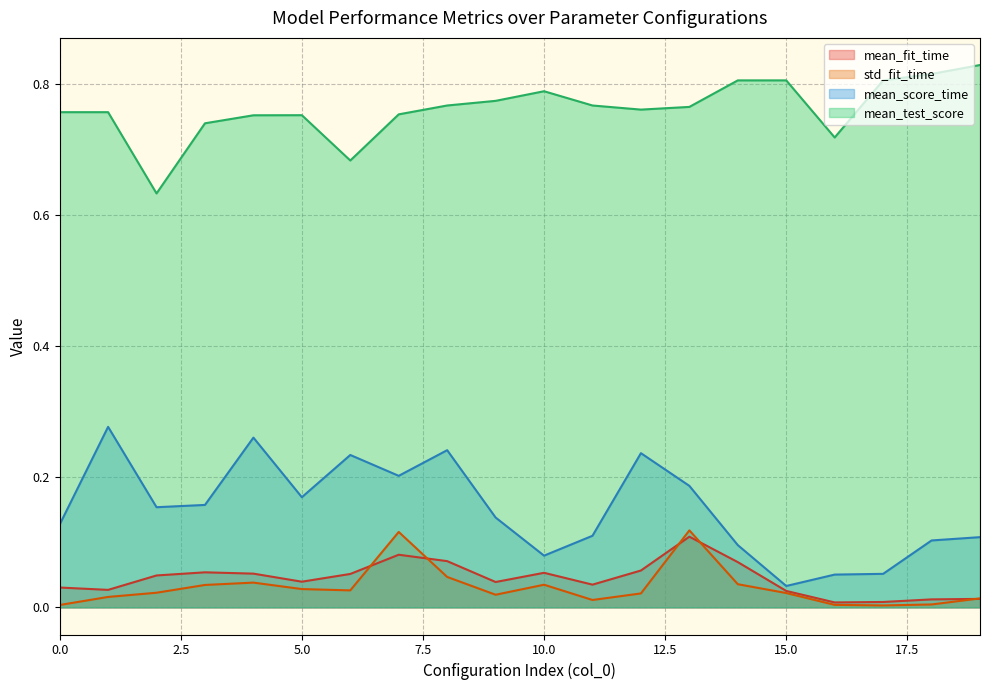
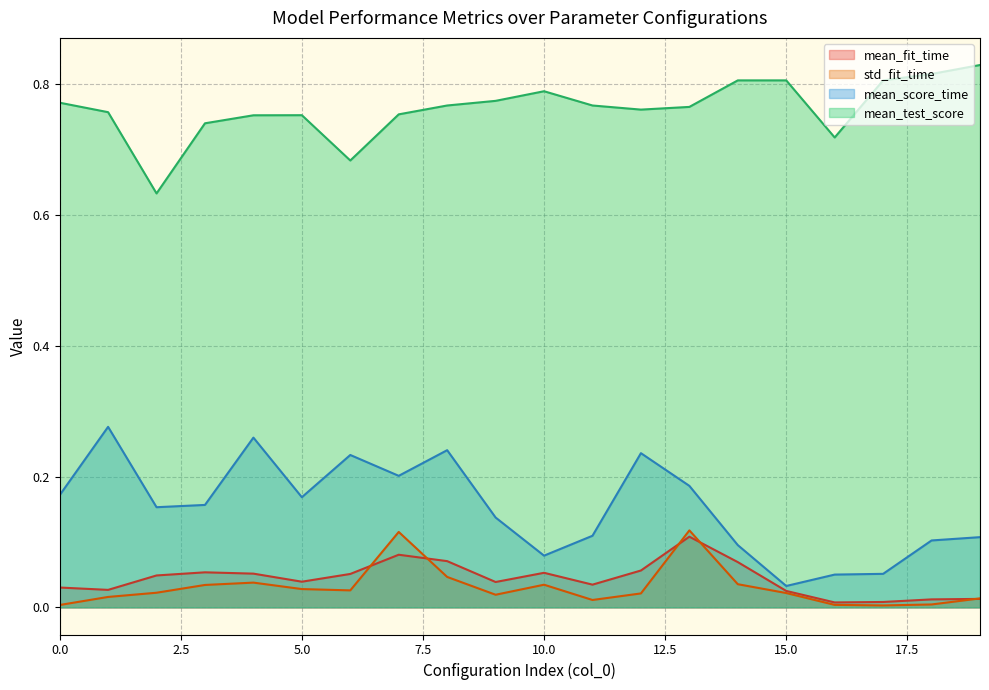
  {
    "mean_score_time": {
-     "0.0": 0.13,
+     "0.0": 0.17,
      "5.0": 0.17,
      "10.0": 0.08,
      "15.0": 0.03
    },
    "mean_test_score": {
-     "0.0": 0.76,
+     "0.0": 0.77,
      "5.0": 0.75,
      "10.0": 0.79,
      "15.0": 0.81
    }
  }
